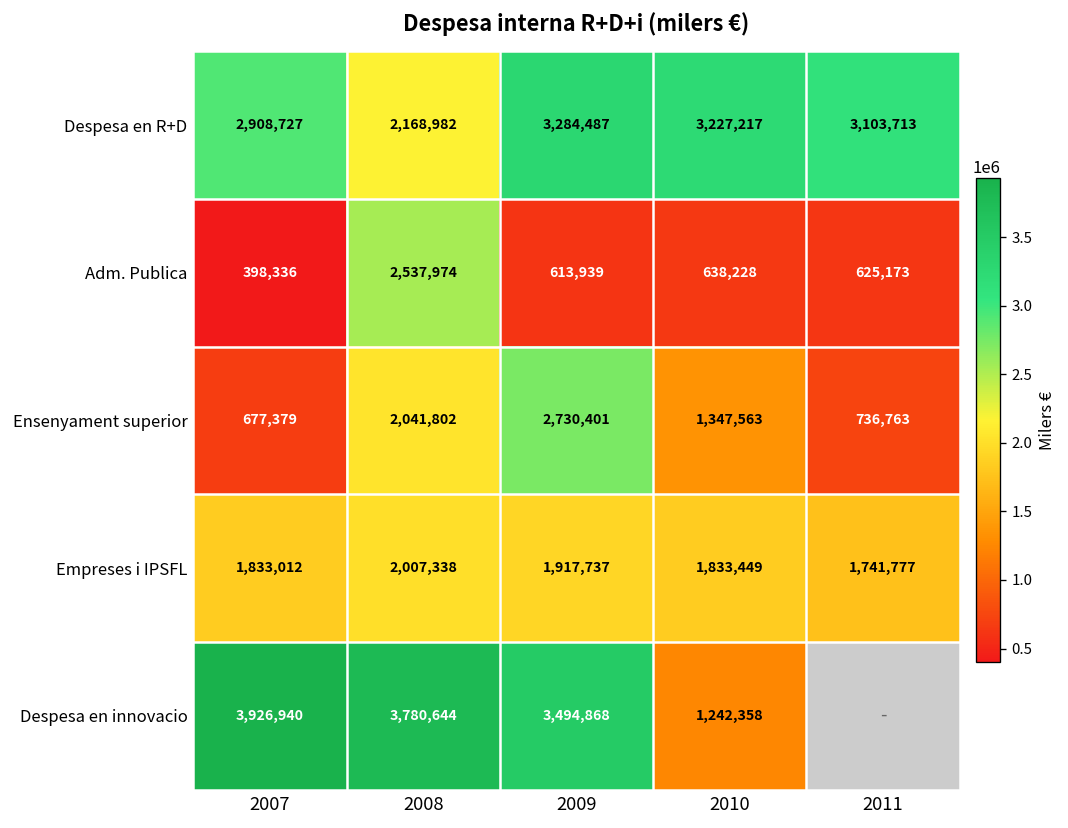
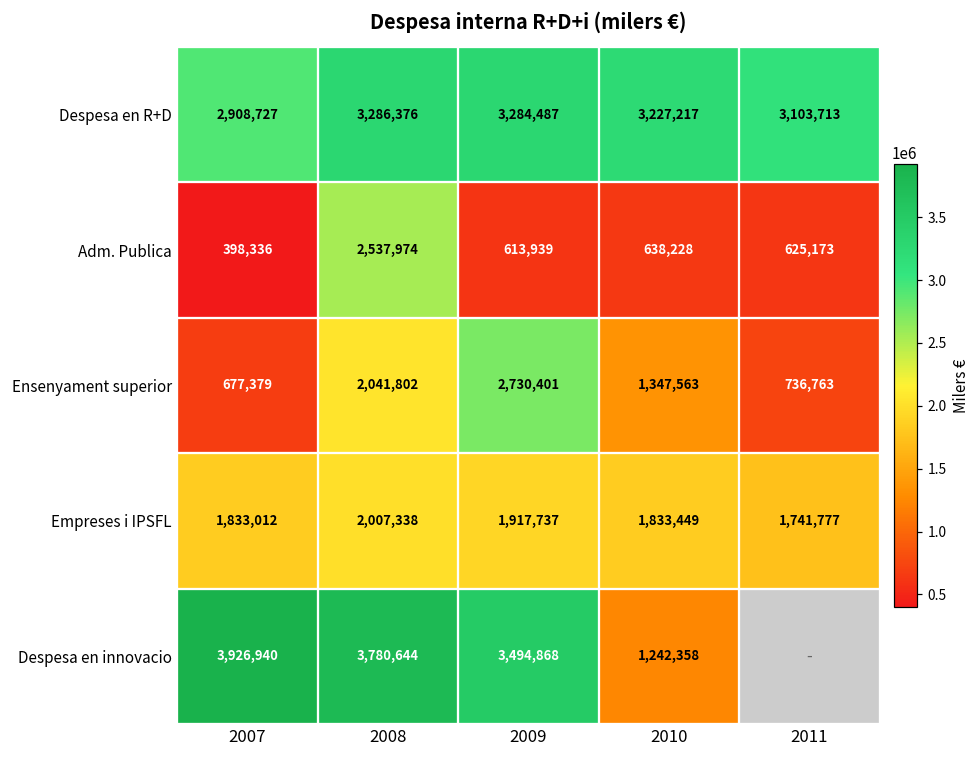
  {
    "Despesa en R+D": {
      "2007": "2,908,727",
-     "2008": "2,168,982",
+     "2008": "3,286,376",
      "2009": "3,284,487",
      "2010": "3,227,217",
      "2011": "3,103,713"
    },
    "Adm. Publica": {
      "2007": "398,336",
      "2008": "2,537,974",
      "2009": "613,939",
      "2010": "638,228",
      "2011": "625,173"
    },
    "Ensenyament superior": {
      "2007": "677,379",
      "2008": "2,041,802",
      "2009": "2,730,401",
      "2010": "1,347,563",
      "2011": "736,763"
    },
    "Empreses i IPSFL": {
      "2007": "1,833,012",
      "2008": "2,007,338",
      "2009": "1,917,737",
      "2010": "1,833,449",
      "2011": "1,741,777"
    },
    "Despesa en innovacio": {
      "2007": "3,926,940",
      "2008": "3,780,644",
      "2009": "3,494,868",
      "2010": "1,242,358"
    }
  }
